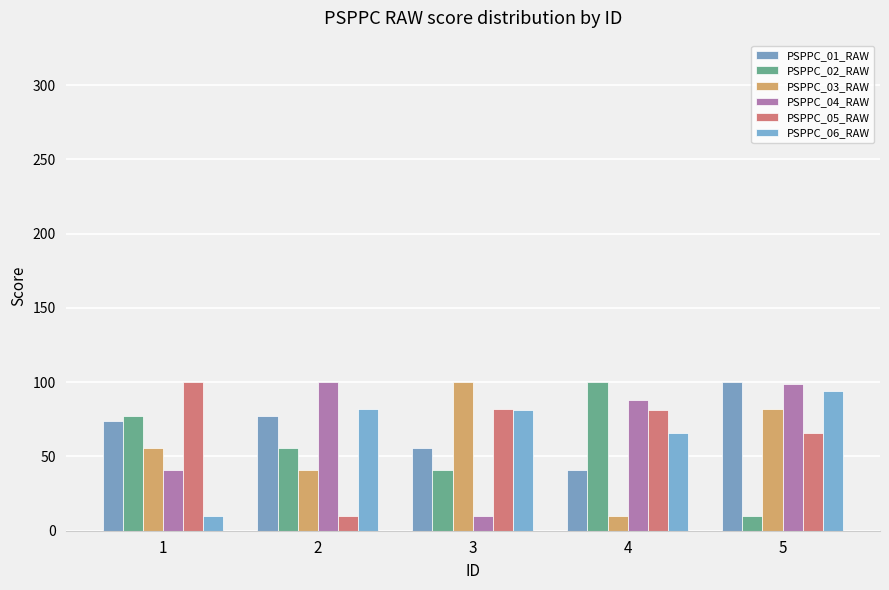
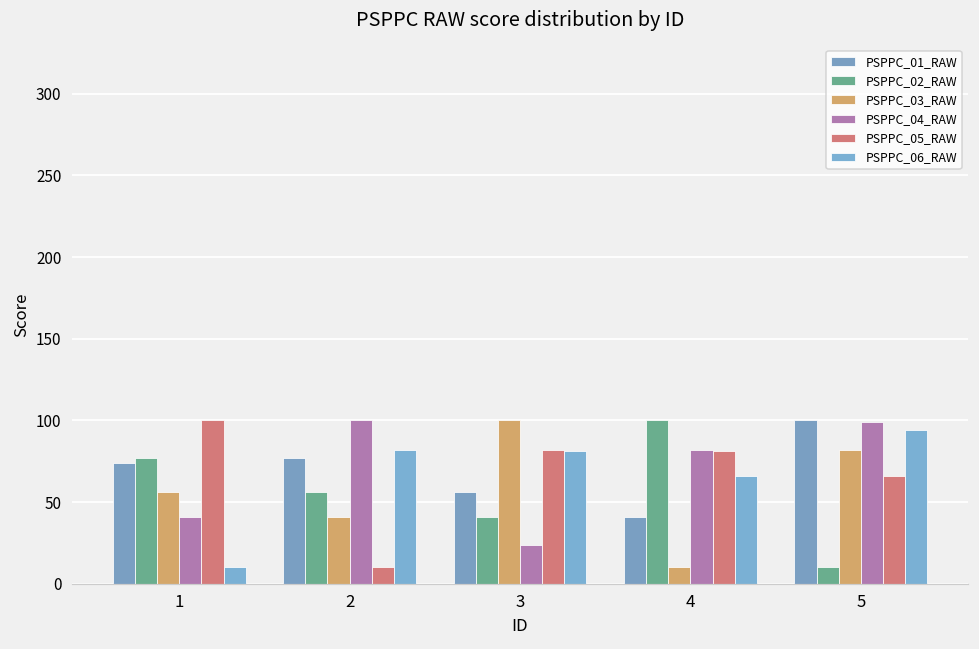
  {
    "PSPPC_04_RAW": {
      "1": 41,
      "2": 100,
-     "3": 10,
-     "4": 88,
+     "3": 24,
+     "4": 82,
      "5": 99
    }
  }
